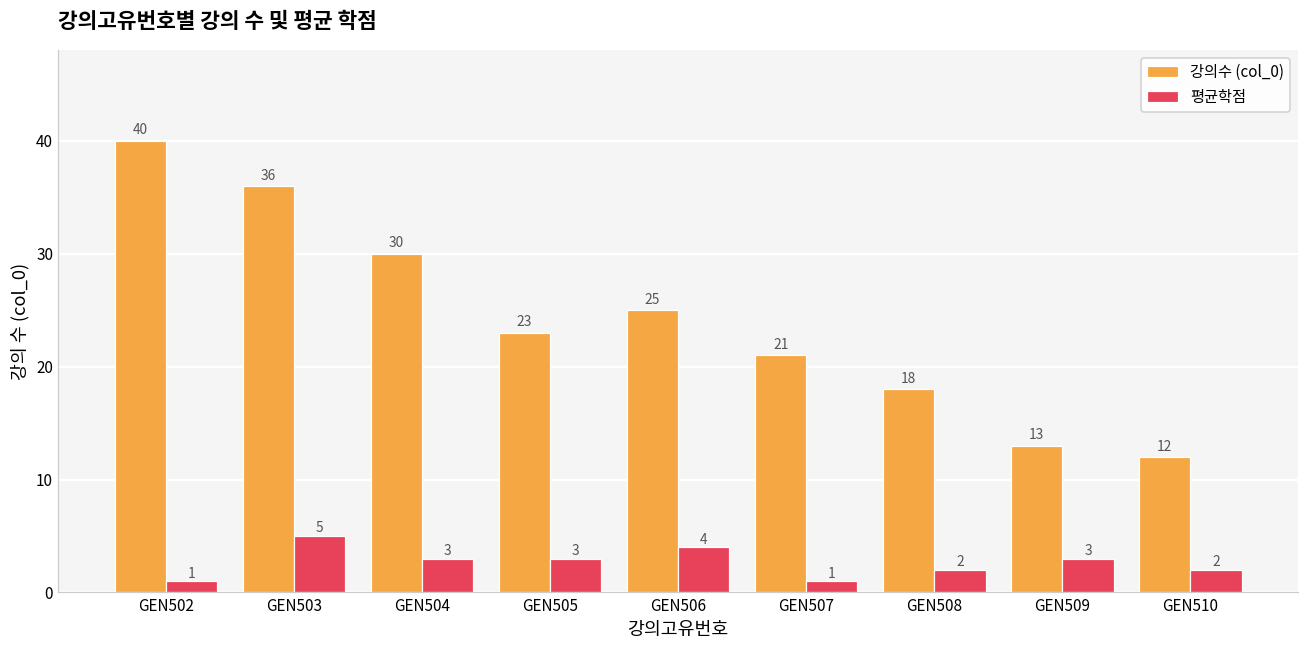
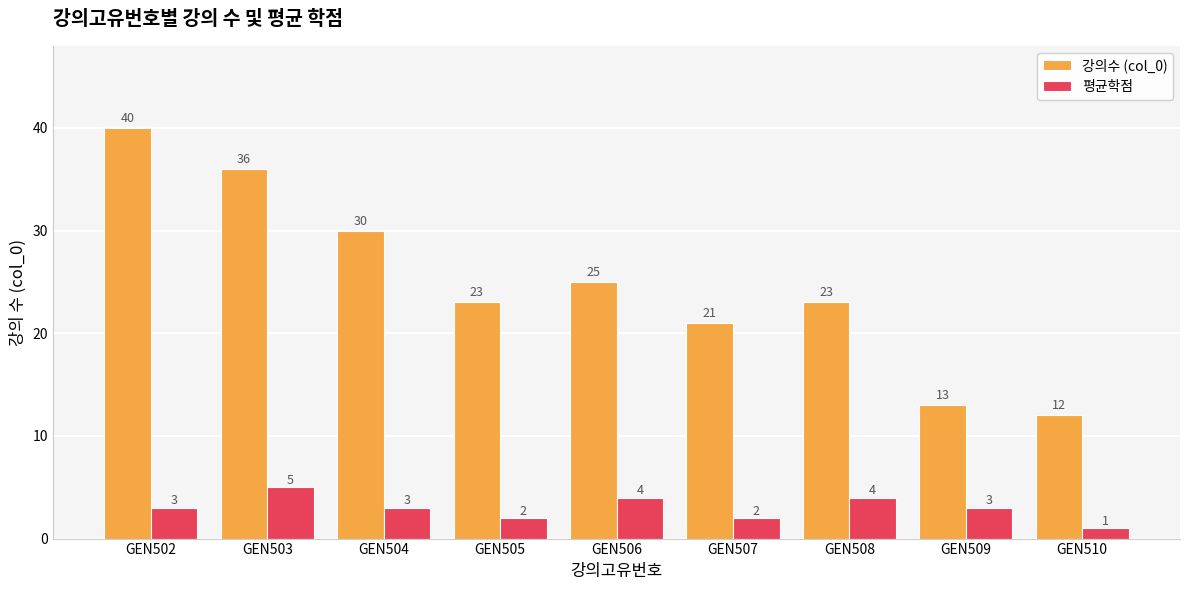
  {
    "강의수 (col_0)": {
      "GEN502": 40,
      "GEN503": 36,
      "GEN504": 30,
      "GEN505": 23,
      "GEN506": 25,
      "GEN507": 21,
-     "GEN508": 18,
+     "GEN508": 23,
      "GEN509": 13,
      "GEN510": 12
    },
    "평균학점": {
-     "GEN502": 1,
+     "GEN502": 3,
      "GEN503": 5,
      "GEN504": 3,
-     "GEN505": 3,
+     "GEN505": 2,
      "GEN506": 4,
-     "GEN507": 1,
-     "GEN508": 2,
+     "GEN507": 2,
+     "GEN508": 4,
      "GEN509": 3,
-     "GEN510": 2
+     "GEN510": 1
    }
  }
